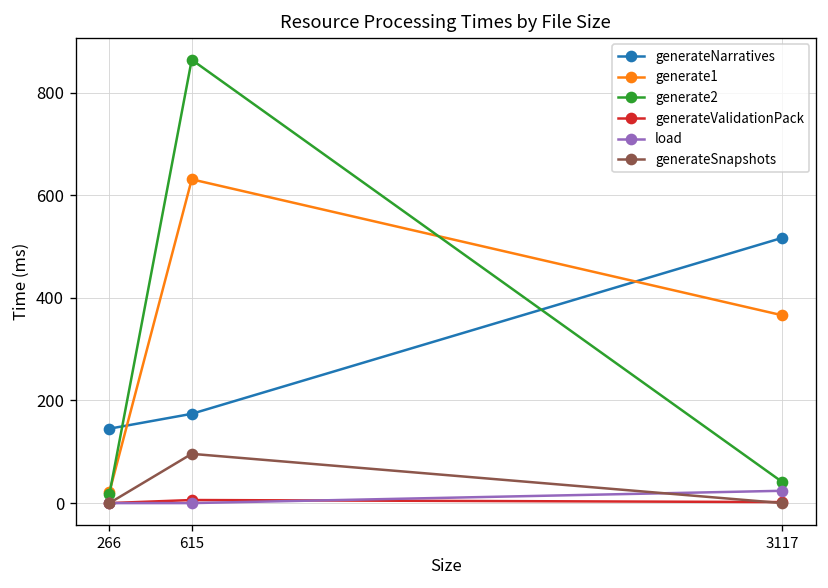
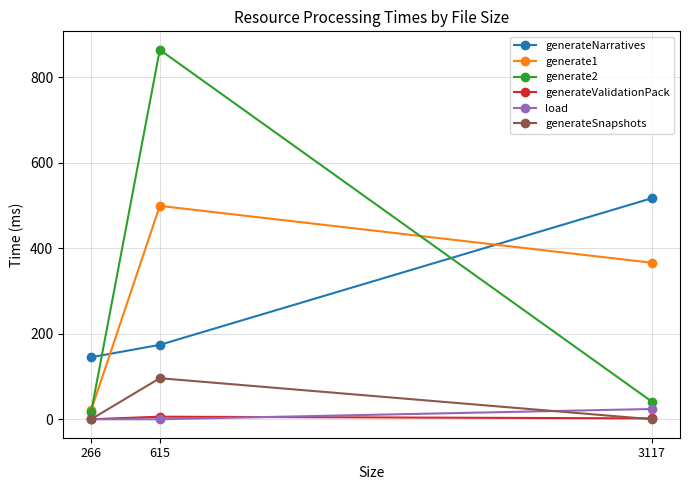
  {
    "generateNarratives": {
      "266": 150,
      "615": 170,
      "3117": 520
    },
    "generate1": {
-     "615": 630,
+     "615": 500,
      "3117": 370
    },
    "generate2": {
      "615": 860,
      "3117": 40
    },
    "load": {
      "3117": 20
    },
    "generateSnapshots": {
      "615": 100
    }
  }
